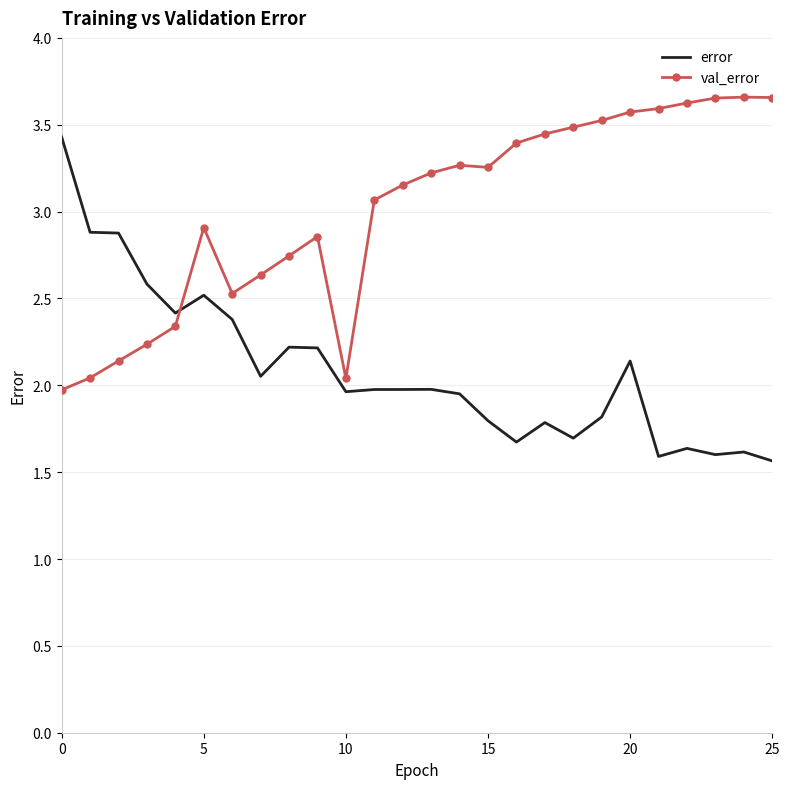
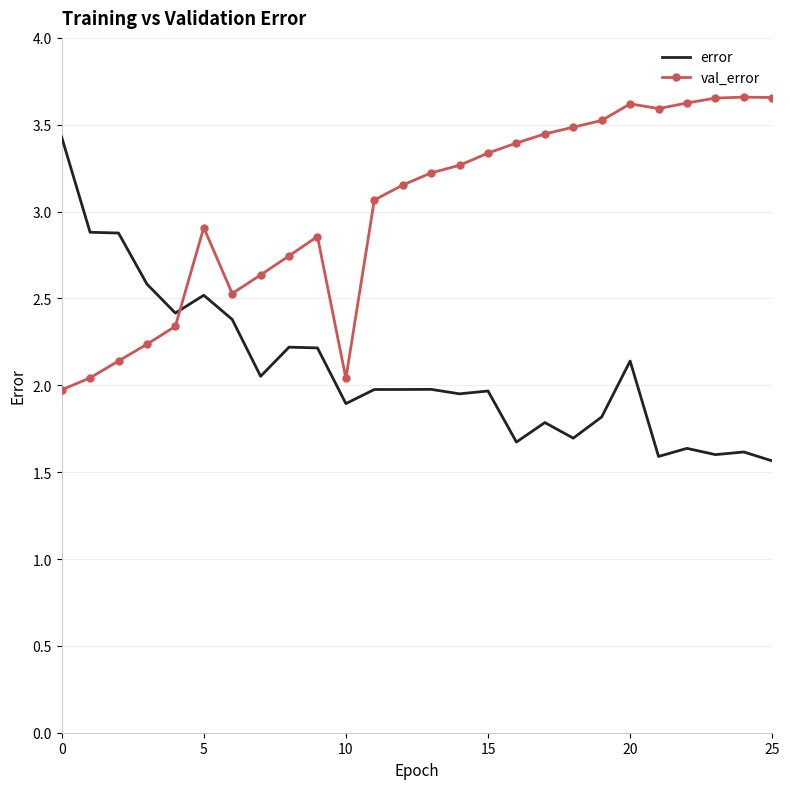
  {
    "error": {
      "0": 3.43,
      "5": 2.52,
-     "10": 1.96,
-     "15": 1.80,
+     "10": 1.89,
+     "15": 1.97,
      "20": 2.14,
      "25": 1.56
    },
    "val_error": {
      "0": 1.97,
      "5": 2.91,
      "10": 2.04,
-     "15": 3.25,
-     "20": 3.57,
+     "15": 3.34,
+     "20": 3.62,
      "25": 3.66
    }
  }
